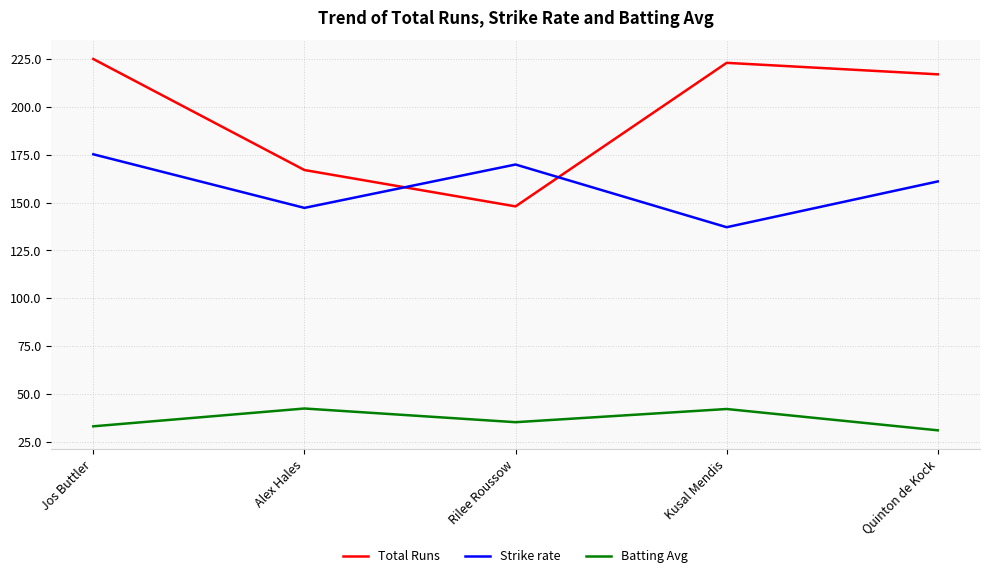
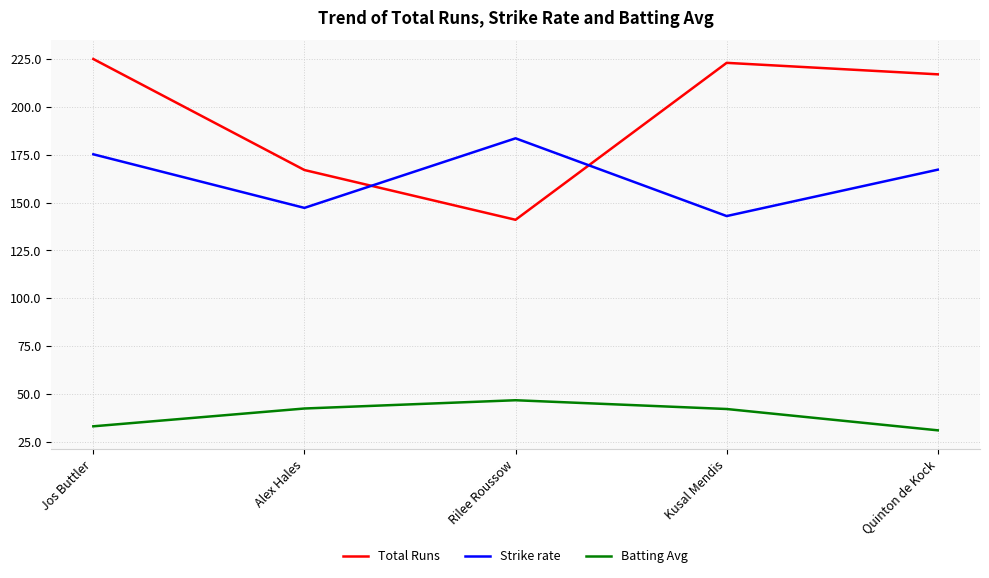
  {
    "Total Runs": {
      "Jos Buttler": 225,
      "Alex Hales": 167,
-     "Rilee Roussow": 148,
+     "Rilee Roussow": 141,
      "Kusal Mendis": 223,
      "Quinton de Kock": 217
    },
    "Strike rate": {
      "Jos Buttler": 175,
      "Alex Hales": 147,
-     "Rilee Roussow": 170,
-     "Kusal Mendis": 137,
-     "Quinton de Kock": 161
+     "Rilee Roussow": 184,
+     "Kusal Mendis": 143,
+     "Quinton de Kock": 167
    },
    "Batting Avg": {
      "Jos Buttler": 33,
      "Alex Hales": 42,
-     "Rilee Roussow": 35,
+     "Rilee Roussow": 47,
      "Kusal Mendis": 42,
      "Quinton de Kock": 31
    }
  }
